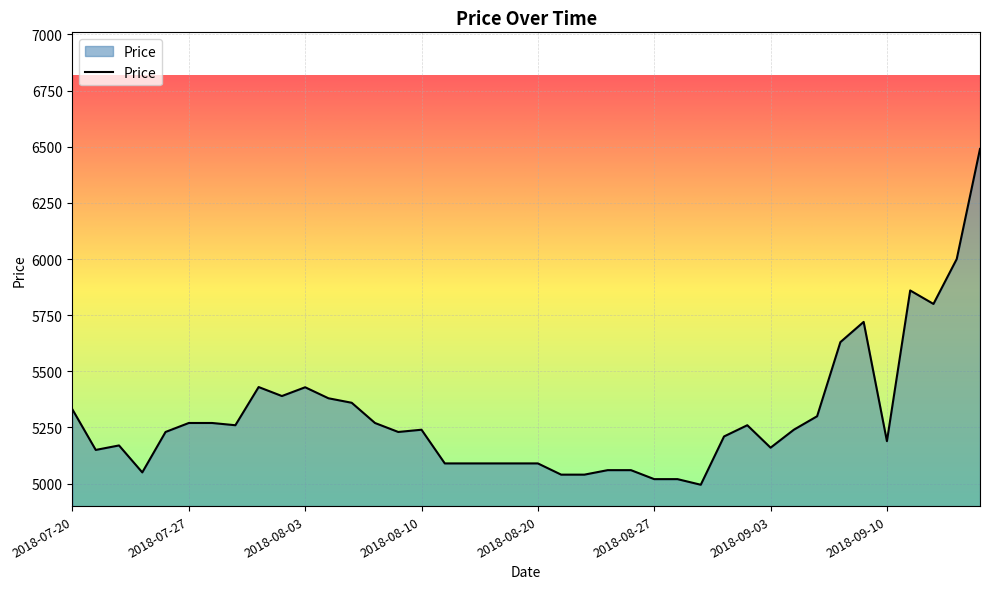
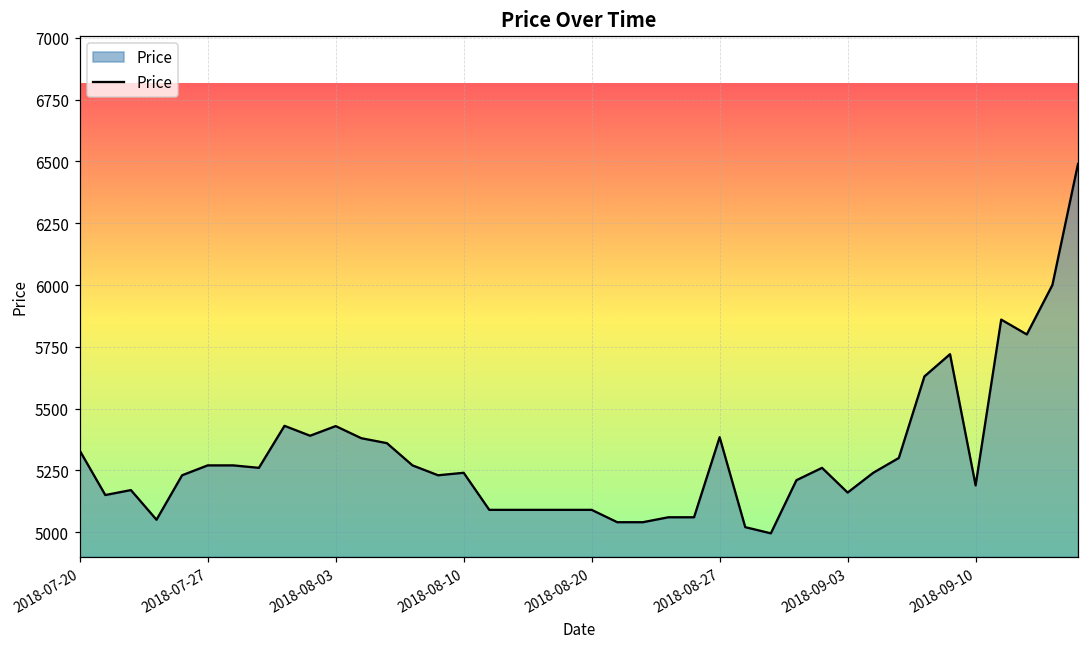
  {
    "2018-07-20": 5330,
    "2018-07-27": 5270,
    "2018-08-03": 5430,
    "2018-08-10": 5240,
    "2018-08-20": 5090,
-   "2018-08-27": 5020,
+   "2018-08-27": 5380,
    "2018-09-03": 5160,
    "2018-09-10": 5190
  }
